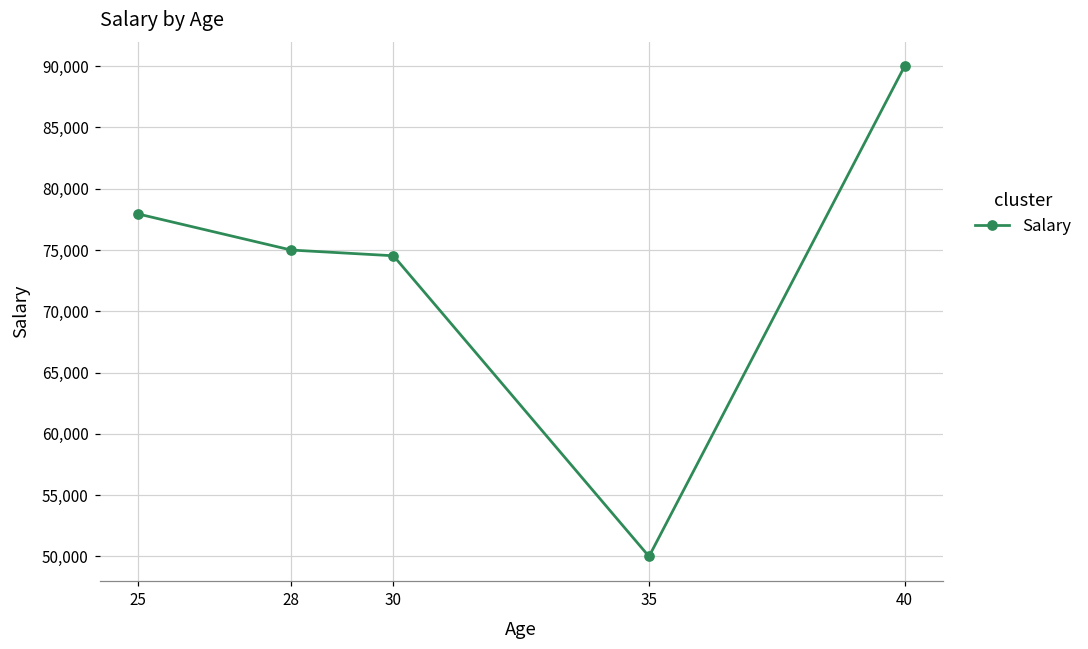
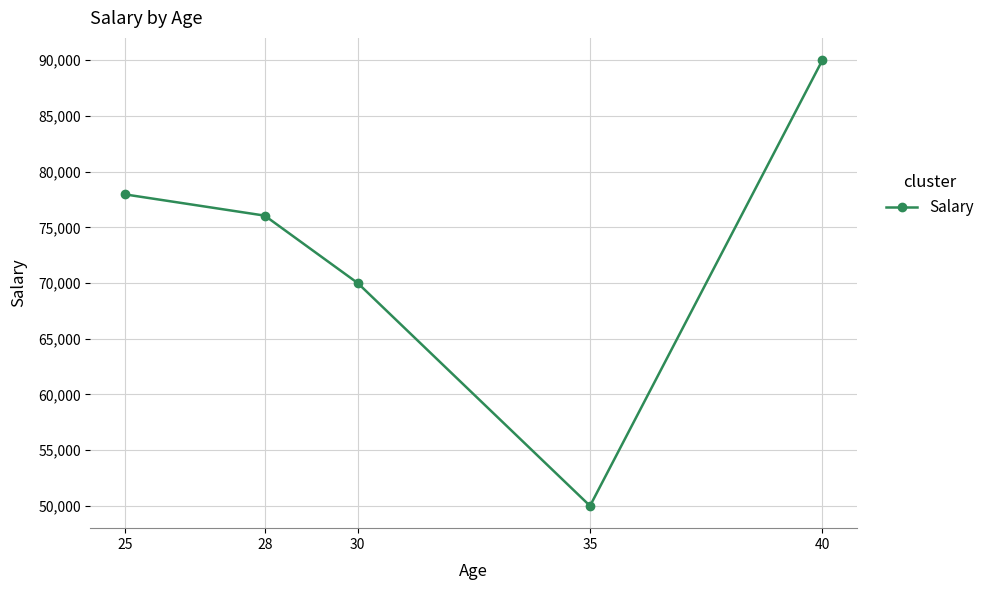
  {
    "25": "78,000",
-   "28": "75,000",
-   "30": "74,500",
+   "28": "76,000",
+   "30": "70,000",
    "35": "50,000",
    "40": "90,000"
  }
